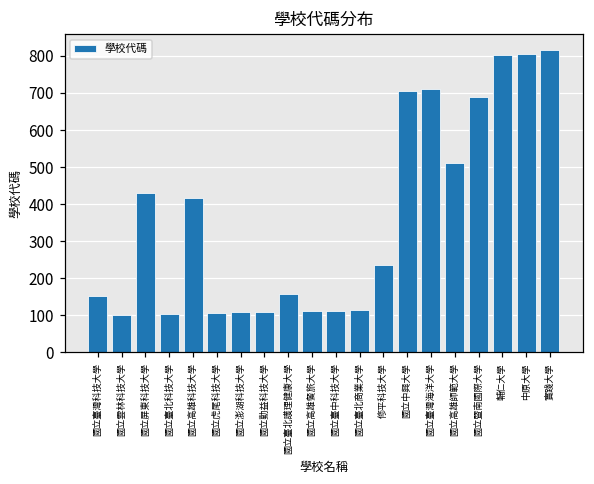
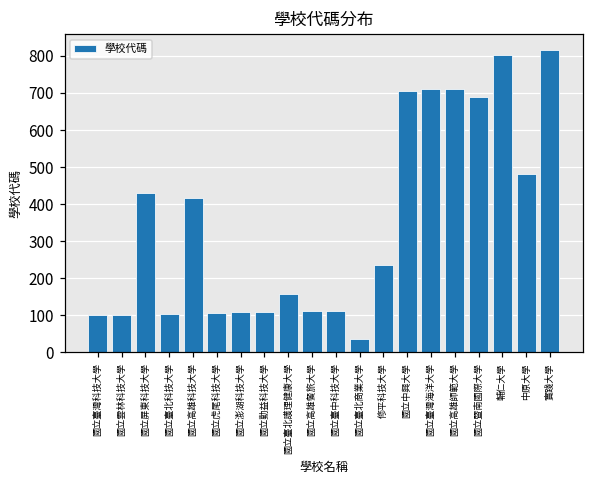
  {
-   "國立臺灣科技大學": 150,
+   "國立臺灣科技大學": 100,
    "國立雲林科技大學": 100,
    "國立屏東科技大學": 430,
    "國立臺北科技大學": 100,
    "國立高雄科技大學": 420,
    "國立虎尾科技大學": 110,
    "國立澎湖科技大學": 110,
    "國立勤益科技大學": 110,
    "國立臺北護理健康大學": 160,
    "國立高雄餐旅大學": 110,
    "國立臺中科技大學": 110,
-   "國立臺北商業大學": 110,
+   "國立臺北商業大學": 40,
    "修平科技大學": 240,
    "國立中興大學": 710,
    "國立臺灣海洋大學": 710,
-   "國立高雄師範大學": 510,
+   "國立高雄師範大學": 710,
    "國立暨南國際大學": 690,
    "輔仁大學": 800,
-   "中原大學": 800,
+   "中原大學": 480,
    "實踐大學": 820
  }
